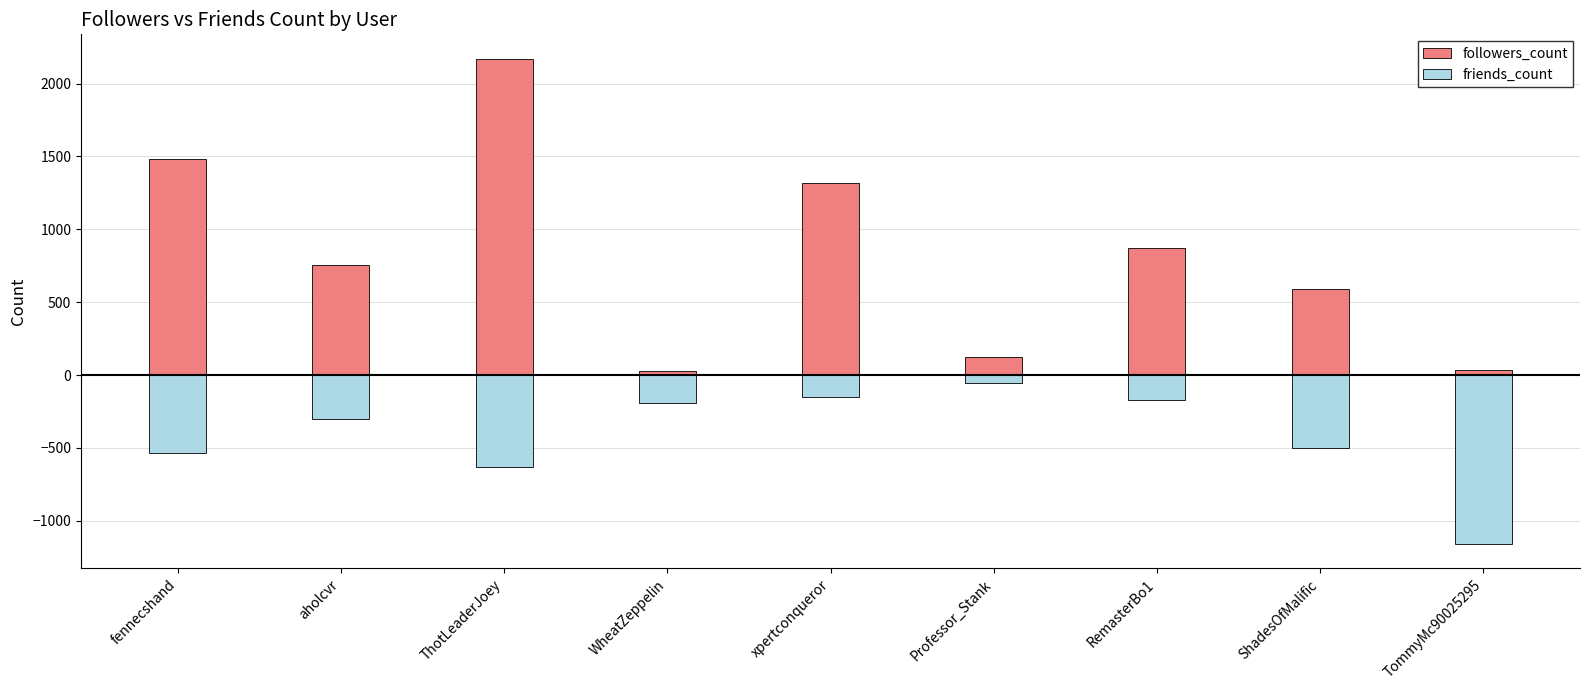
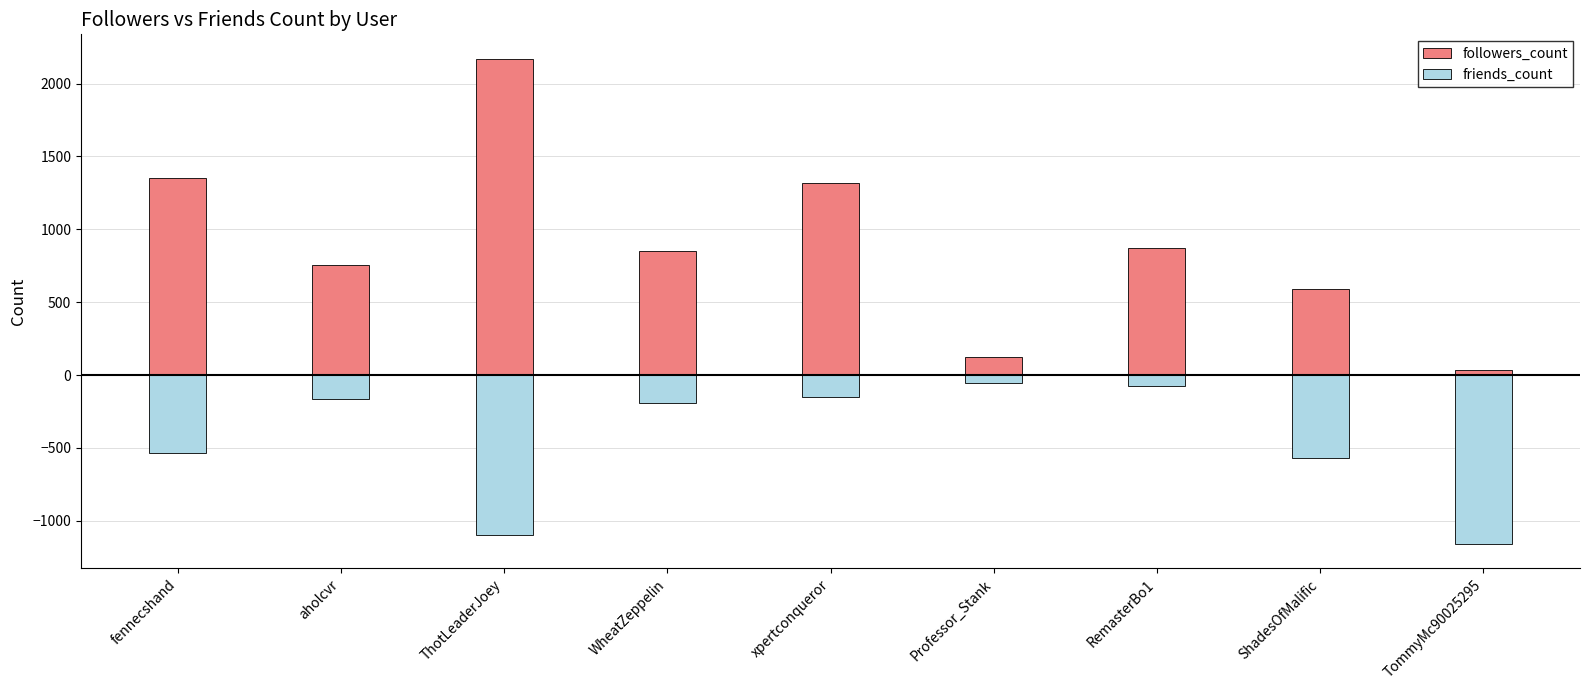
  {
    "followers_count": {
-     "fennecshand": 1490,
+     "fennecshand": 1350,
      "aholcvr": 760,
      "ThotLeaderJoey": 2170,
-     "WheatZeppelin": 30,
+     "WheatZeppelin": 850,
      "xpertconqueror": 1320,
      "Professor_Stank": 120,
      "RemasterBo1": 870,
      "ShadesOfMalific": 590,
      "TommyMc90025295": 40
    },
    "friends_count": {
      "fennecshand": -540,
-     "aholcvr": -310,
-     "ThotLeaderJoey": -630,
+     "aholcvr": -160,
+     "ThotLeaderJoey": -1100,
      "WheatZeppelin": -190,
      "xpertconqueror": -150,
      "Professor_Stank": -60,
-     "RemasterBo1": -170,
-     "ShadesOfMalific": -500,
+     "RemasterBo1": -70,
+     "ShadesOfMalific": -570,
      "TommyMc90025295": -1160
    }
  }
